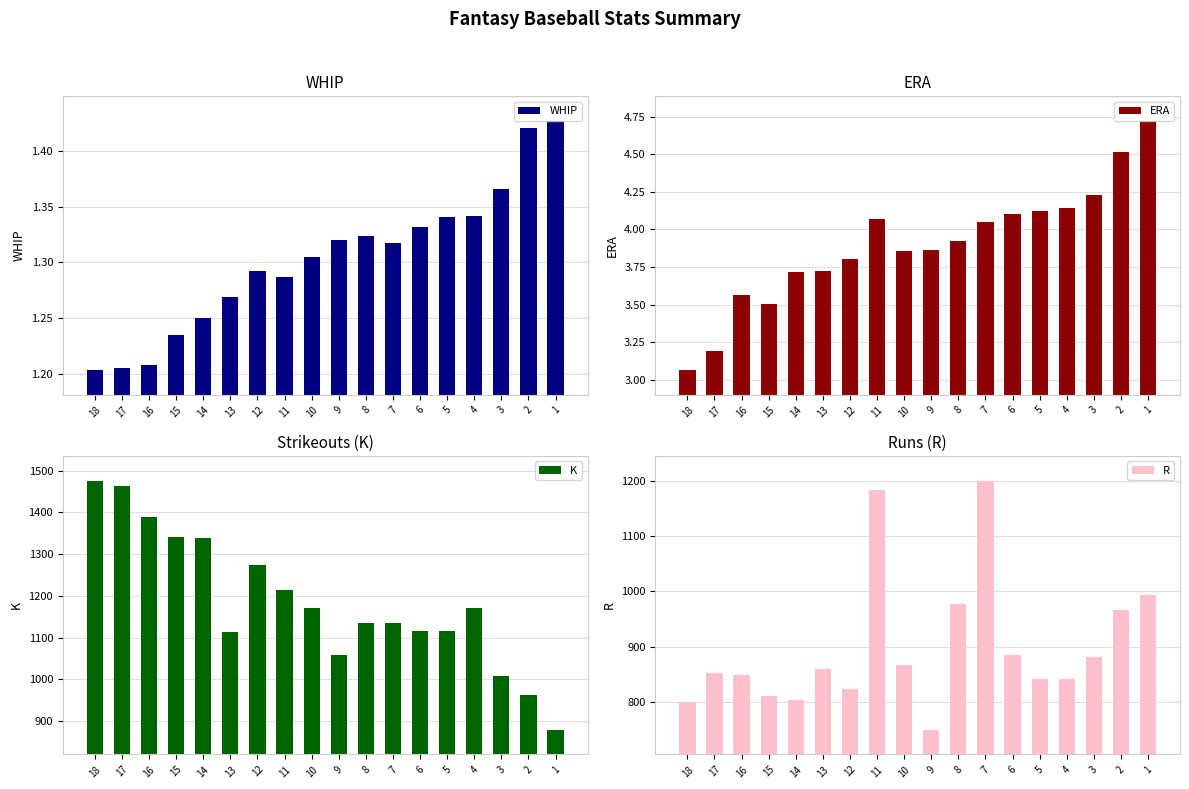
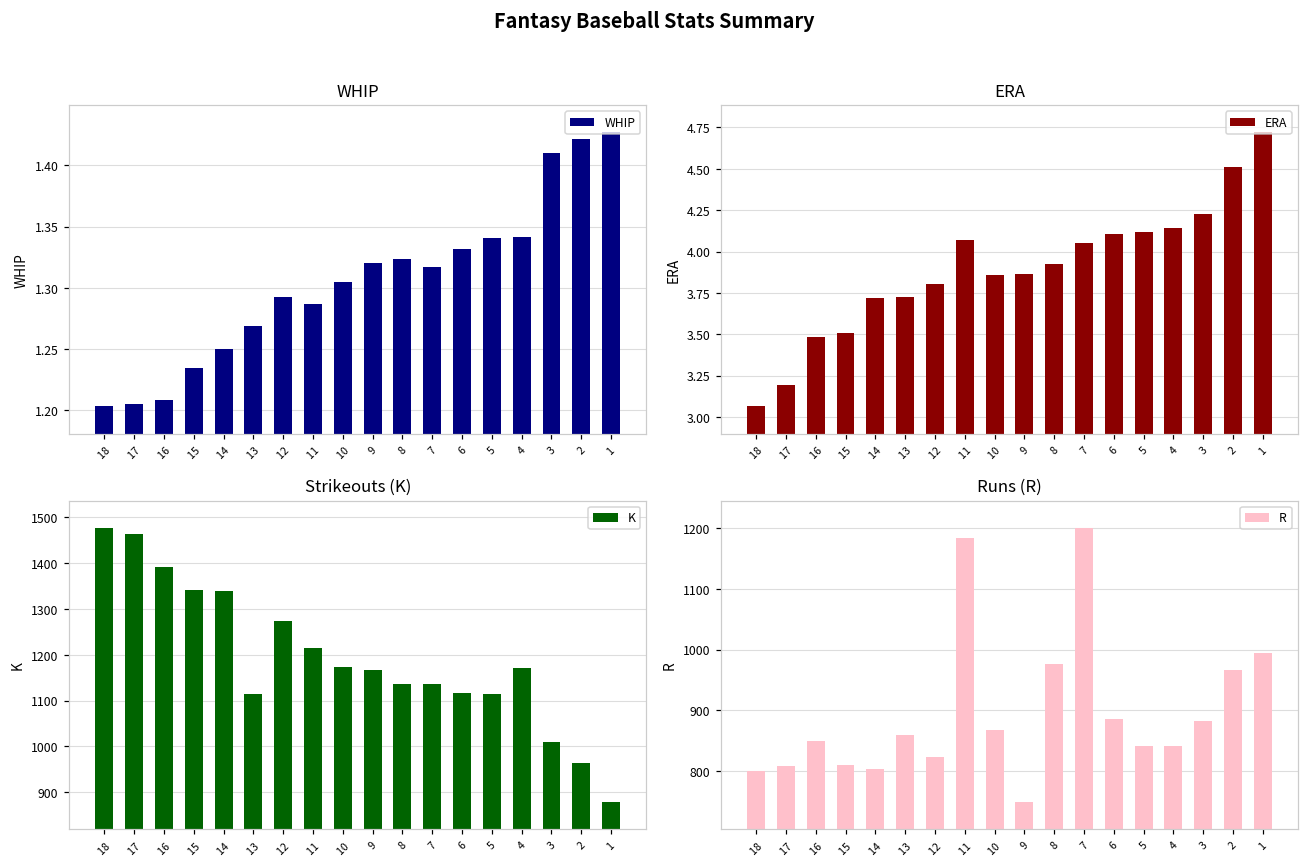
  {
    "WHIP": {
      "18": 1.203,
      "17": 1.205,
      "16": 1.208,
      "15": 1.235,
      "14": 1.250,
      "13": 1.269,
      "12": 1.293,
      "11": 1.287,
      "10": 1.305,
      "9": 1.320,
      "8": 1.324,
      "7": 1.317,
      "6": 1.332,
      "5": 1.341,
      "4": 1.341,
-     "3": 1.366,
+     "3": 1.410,
      "2": 1.421,
      "1": 1.427
    },
    "ERA": {
      "18": 3.07,
      "17": 3.19,
-     "16": 3.56,
+     "16": 3.48,
      "15": 3.51,
      "14": 3.72,
      "13": 3.72,
      "12": 3.80,
      "11": 4.07,
      "10": 3.86,
      "9": 3.87,
      "8": 3.93,
      "7": 4.05,
      "6": 4.10,
      "5": 4.12,
      "4": 4.14,
      "3": 4.23,
      "2": 4.51,
      "1": 4.72
    },
    "Strikeouts (K)": {
      "18": 1480,
      "17": 1460,
      "16": 1390,
      "15": 1340,
      "14": 1340,
      "13": 1110,
      "12": 1270,
      "11": 1220,
      "10": 1170,
-     "9": 1060,
+     "9": 1170,
      "8": 1140,
      "7": 1140,
      "6": 1120,
      "5": 1120,
      "4": 1170,
      "3": 1010,
      "2": 960,
      "1": 880
    },
    "Runs (R)": {
      "18": 800,
-     "17": 850,
+     "17": 810,
      "16": 850,
      "15": 810,
      "14": 800,
      "13": 860,
      "12": 820,
      "11": 1180,
      "10": 870,
      "9": 750,
      "8": 980,
      "7": 1200,
      "6": 890,
      "5": 840,
      "4": 840,
      "3": 880,
      "2": 970,
      "1": 990
    }
  }
